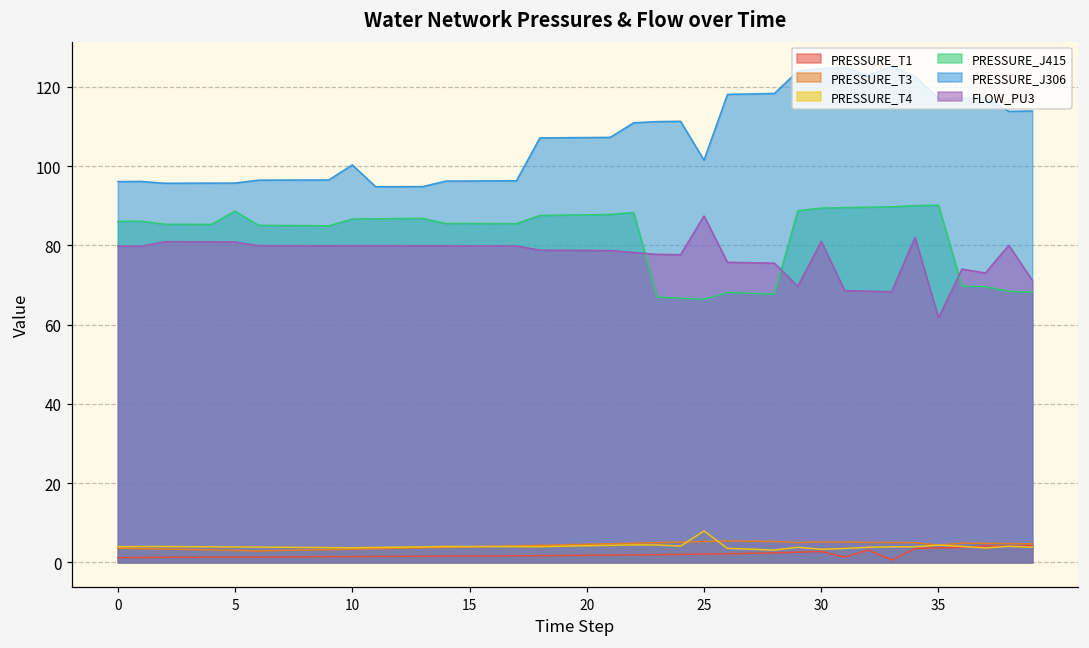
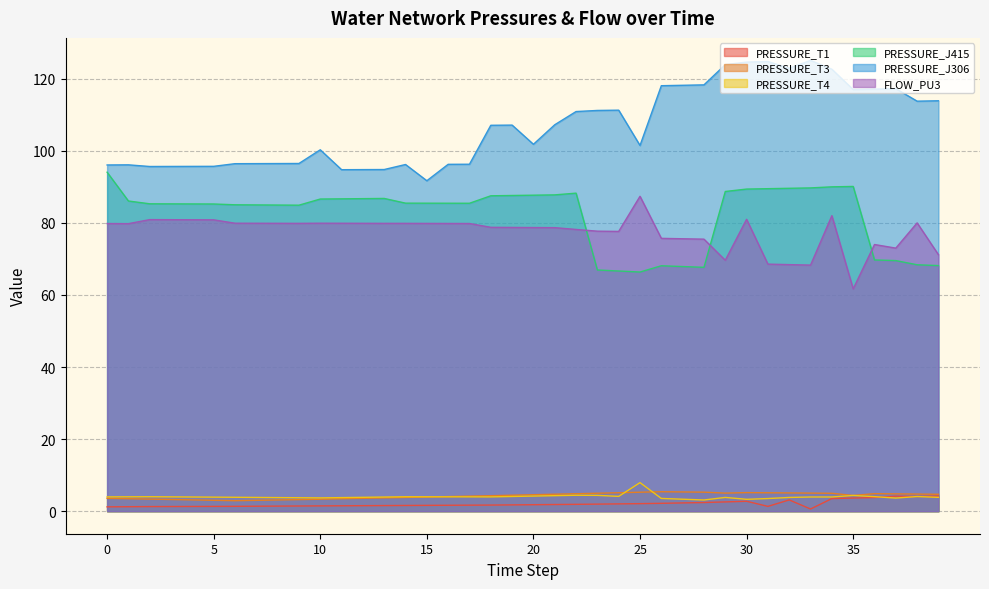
  {
    "PRESSURE_T4": {
      "5": 4,
      "25": 8
    },
    "PRESSURE_J415": {
-     "0": 86,
-     "5": 89,
+     "0": 94,
+     "5": 85,
      "10": 87,
      "15": 85,
      "20": 88,
      "25": 66,
      "30": 89,
      "35": 90
    },
    "PRESSURE_J306": {
      "0": 96,
      "5": 96,
      "10": 100,
-     "15": 96,
-     "20": 107,
+     "15": 92,
+     "20": 102,
      "25": 101
    },
    "FLOW_PU3": {
      "0": 80,
      "5": 81,
      "10": 80,
      "15": 80,
      "20": 79,
      "25": 87,
      "30": 81,
      "35": 62
    }
  }
